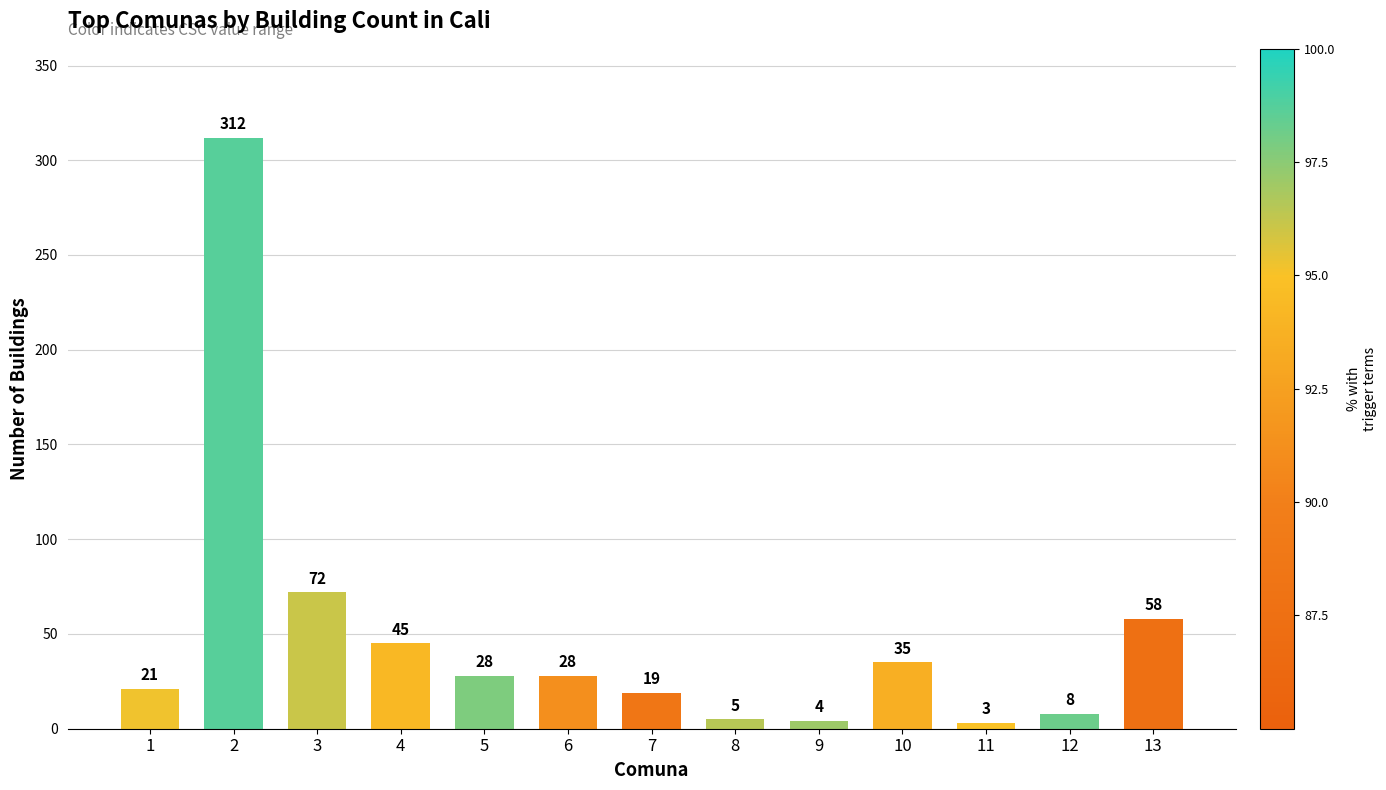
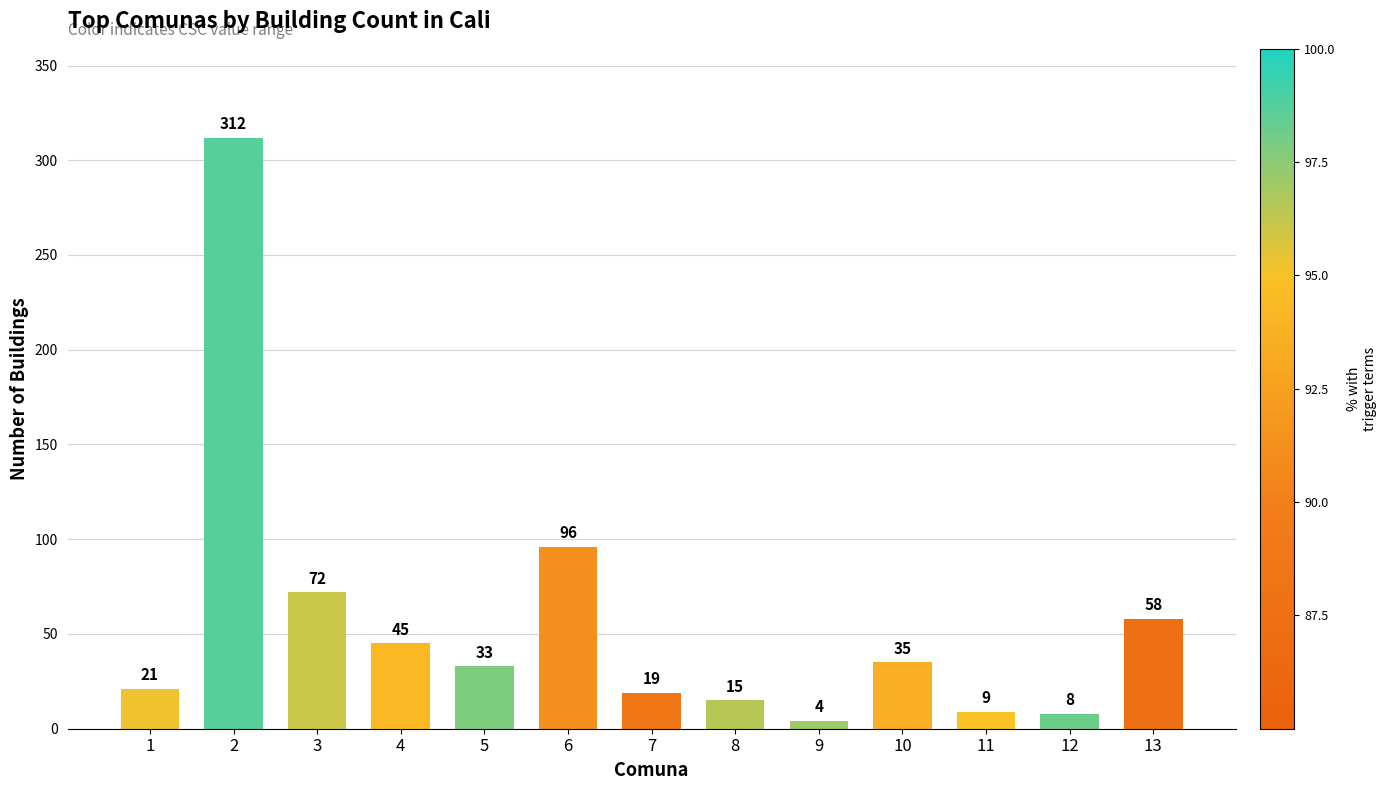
  {
    "1": 21,
    "2": 312,
    "3": 72,
    "4": 45,
-   "5": 28,
-   "6": 28,
+   "5": 33,
+   "6": 96,
    "7": 19,
-   "8": 5,
+   "8": 15,
    "9": 4,
    "10": 35,
-   "11": 3,
+   "11": 9,
    "12": 8,
    "13": 58
  }
